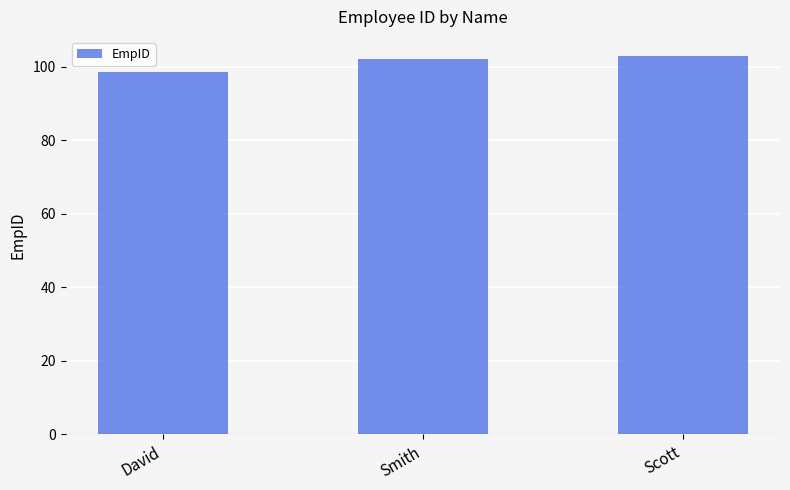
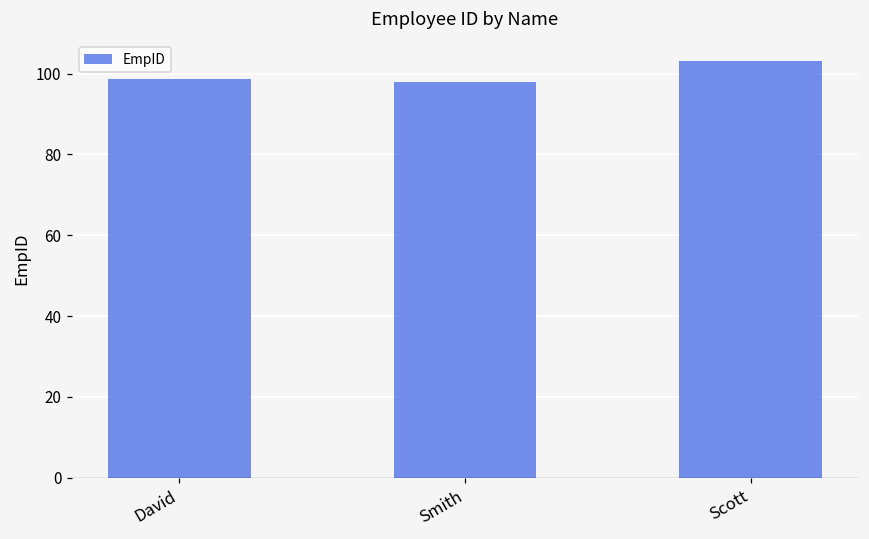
  {
    "David": 99,
-   "Smith": 102,
+   "Smith": 98,
    "Scott": 103
  }
